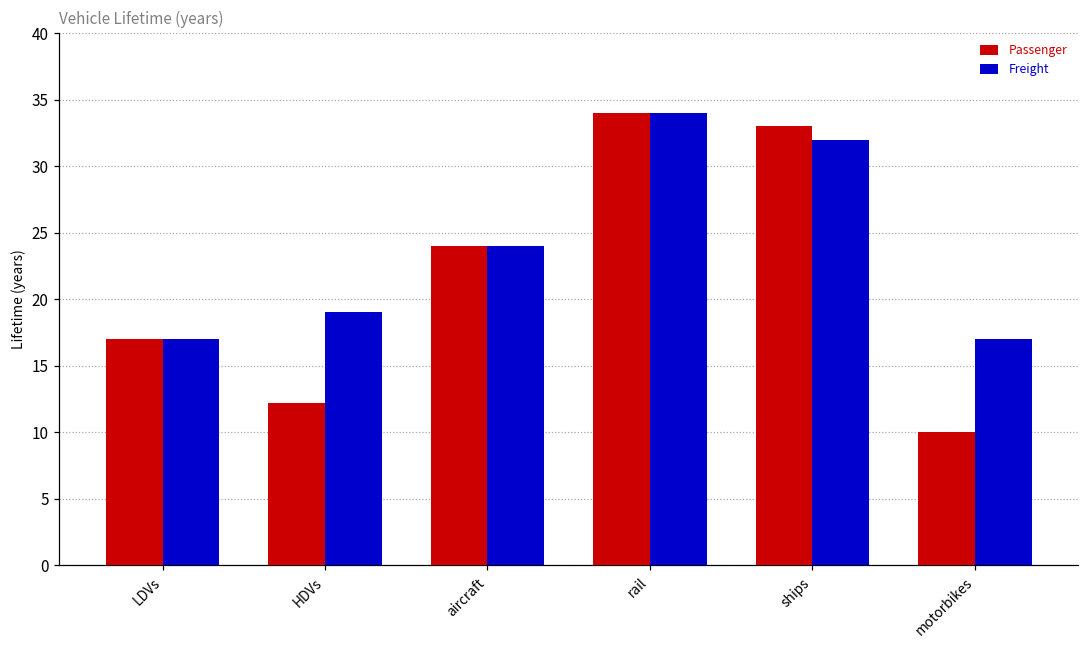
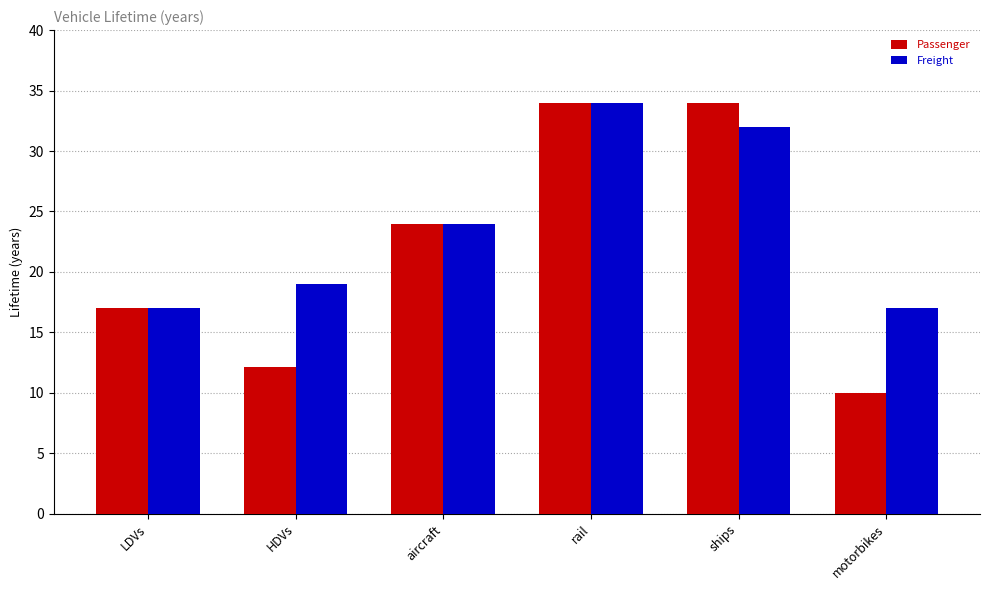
  {
    "Passenger": {
      "LDVs": 17,
      "HDVs": 12,
      "aircraft": 24,
      "rail": 34,
-     "ships": 33,
+     "ships": 34,
      "motorbikes": 10
    },
    "Freight": {
      "LDVs": 17,
      "HDVs": 19,
      "aircraft": 24,
      "rail": 34,
      "ships": 32,
      "motorbikes": 17
    }
  }
